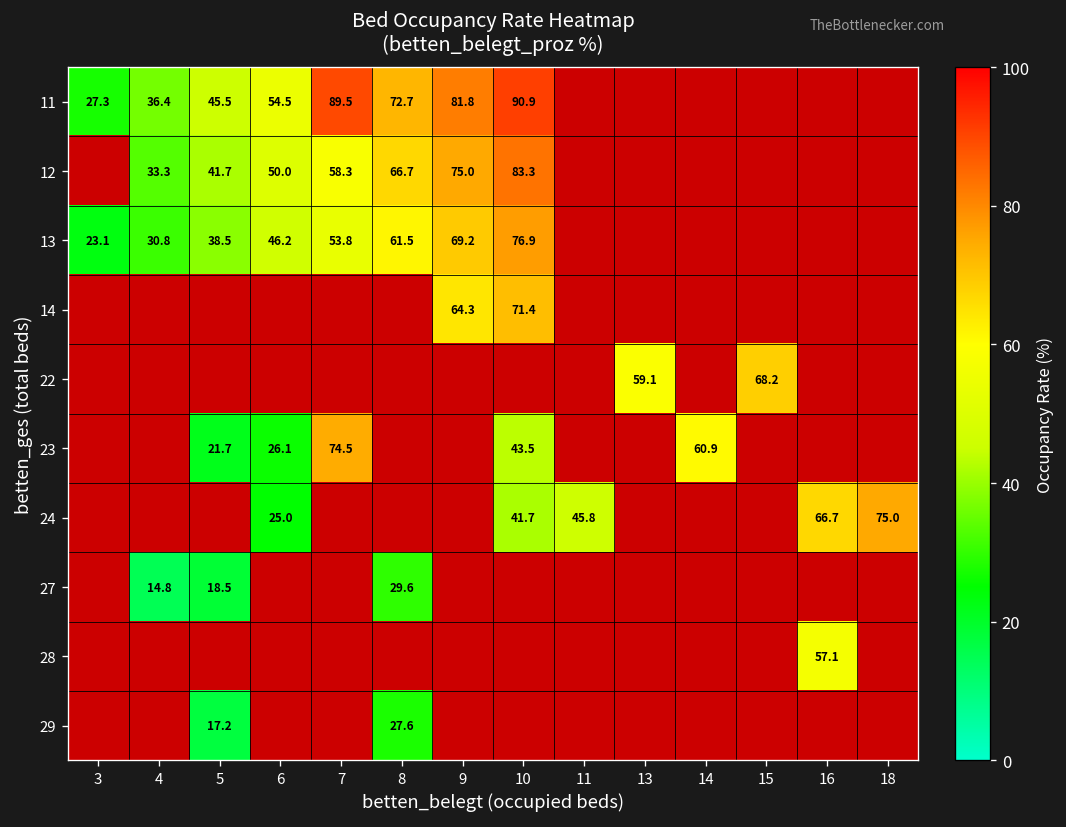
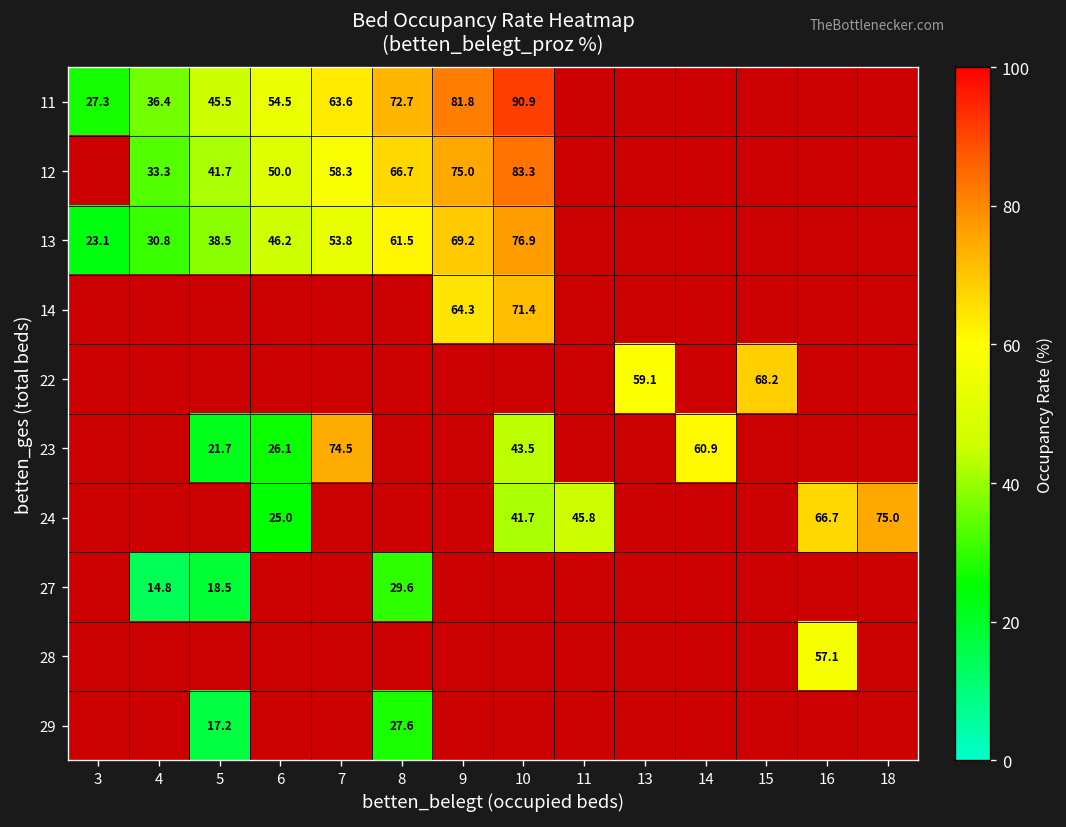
  {
    "11": {
      "3": 27.3,
      "4": 36.4,
      "5": 45.5,
      "6": 54.5,
-     "7": 89.5,
+     "7": 63.6,
      "8": 72.7,
      "9": 81.8,
      "10": 90.9
    },
    "12": {
      "4": 33.3,
      "5": 41.7,
      "6": 50.0,
      "7": 58.3,
      "8": 66.7,
      "9": 75.0,
      "10": 83.3
    },
    "13": {
      "3": 23.1,
      "4": 30.8,
      "5": 38.5,
      "6": 46.2,
      "7": 53.8,
      "8": 61.5,
      "9": 69.2,
      "10": 76.9
    },
    "14": {
      "9": 64.3,
      "10": 71.4
    },
    "22": {
      "13": 59.1,
      "15": 68.2
    },
    "23": {
      "5": 21.7,
      "6": 26.1,
      "7": 74.5,
      "10": 43.5,
      "14": 60.9
    },
    "24": {
      "6": 25.0,
      "10": 41.7,
      "11": 45.8,
      "16": 66.7,
      "18": 75.0
    },
    "27": {
      "4": 14.8,
      "5": 18.5,
      "8": 29.6
    },
    "28": {
      "16": 57.1
    },
    "29": {
      "5": 17.2,
      "8": 27.6
    }
  }
